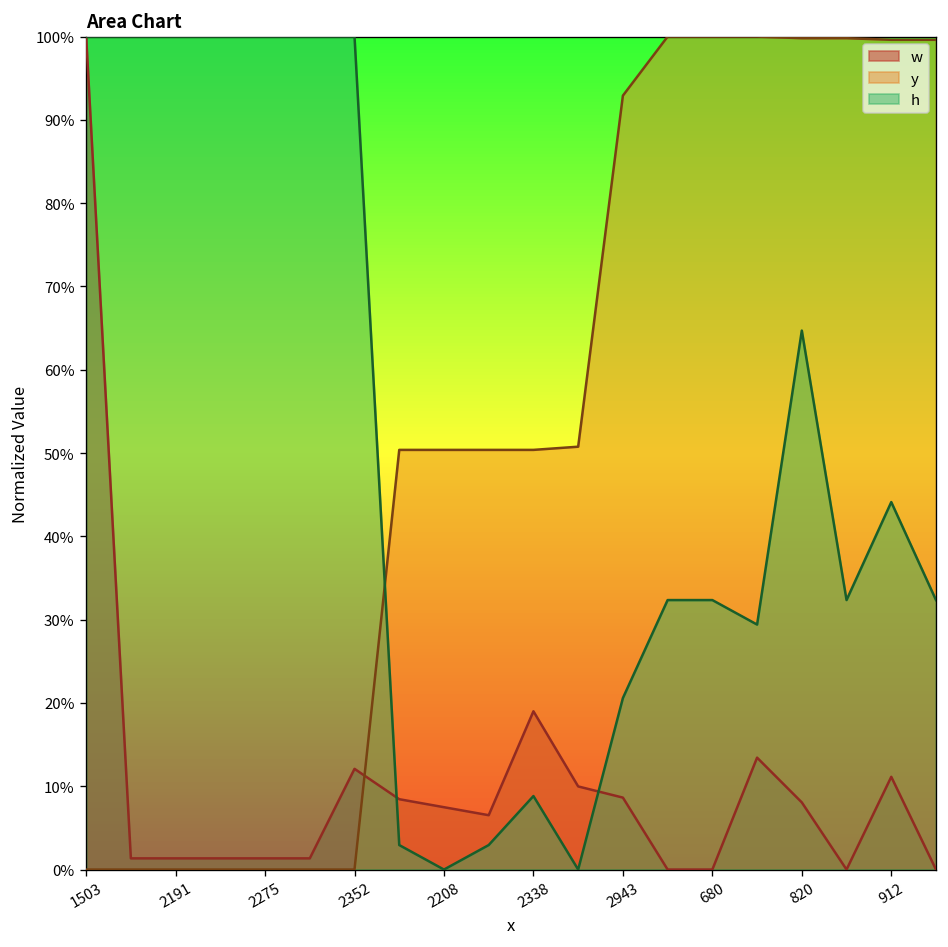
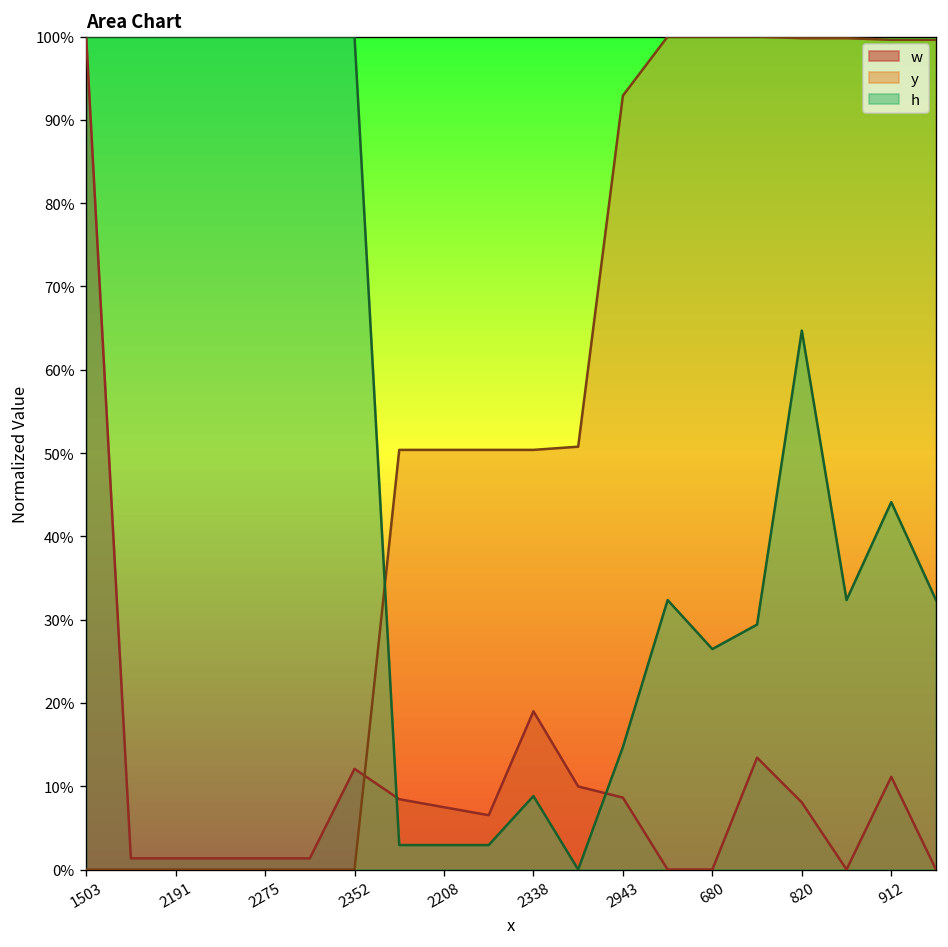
  {
    "h": {
      "2191": "100%",
      "2275": "100%",
      "2352": "100%",
-     "2208": "0%",
+     "2208": "3%",
      "2338": "9%",
-     "2943": "21%",
-     "680": "32%",
+     "2943": "15%",
+     "680": "26%",
      "820": "65%",
      "912": "44%"
    }
  }
